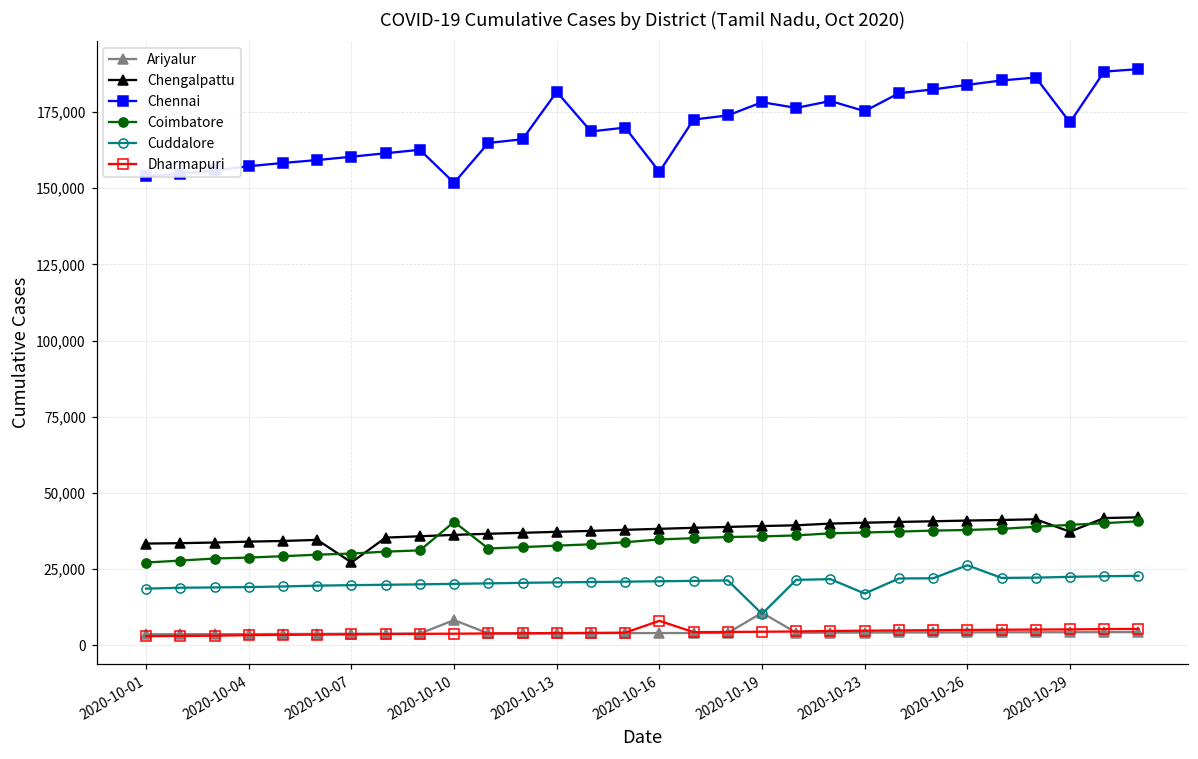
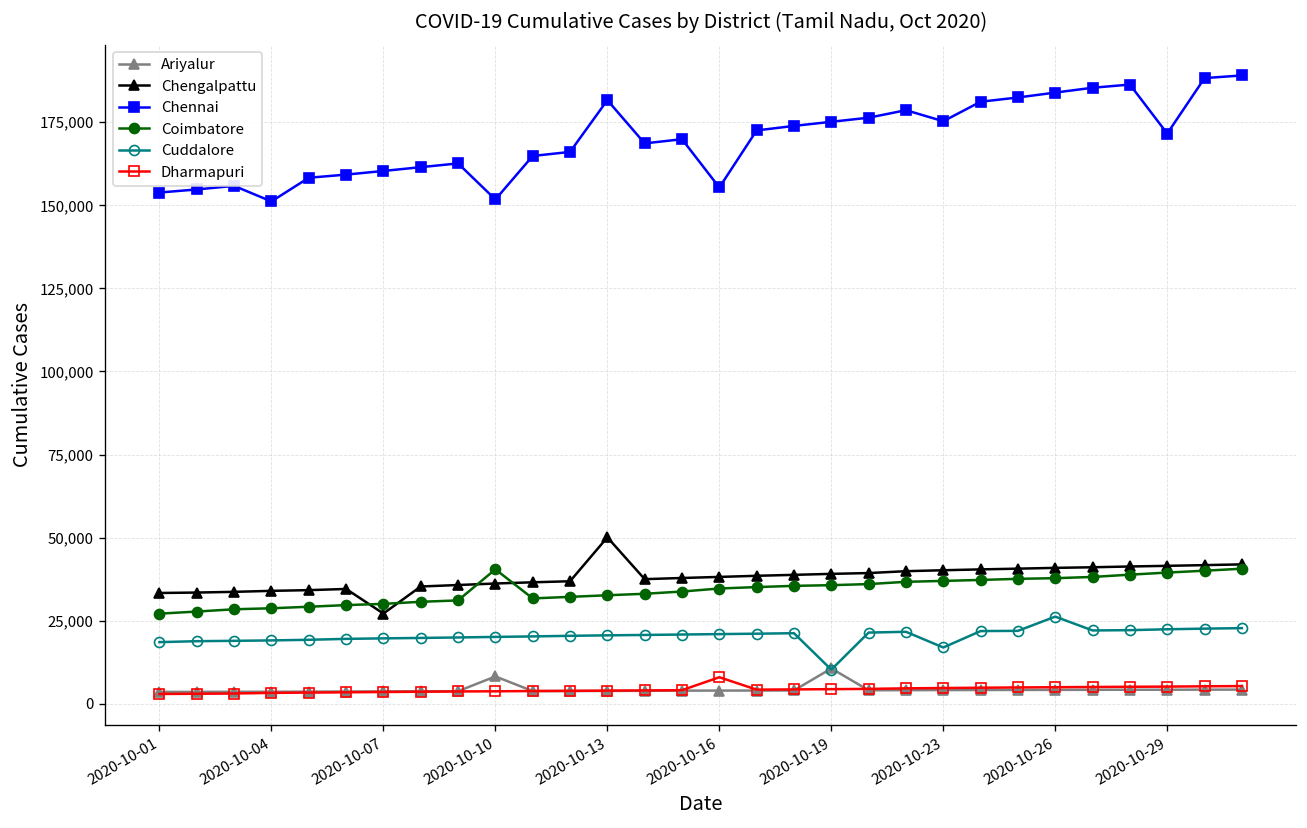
  {
    "Ariyalur": {
      "2020-10-10": "8,000",
      "2020-10-16": "4,000",
      "2020-10-29": "4,000"
    },
    "Chengalpattu": {
      "2020-10-01": "33,000",
      "2020-10-04": "34,000",
      "2020-10-07": "27,000",
      "2020-10-10": "36,000",
-     "2020-10-13": "37,000",
+     "2020-10-13": "50,000",
      "2020-10-16": "38,000",
      "2020-10-19": "39,000",
      "2020-10-23": "40,000",
      "2020-10-26": "41,000",
-     "2020-10-29": "37,000"
+     "2020-10-29": "42,000"
    },
    "Chennai": {
-     "2020-10-04": "157,000",
+     "2020-10-04": "151,000",
      "2020-10-07": "160,000",
      "2020-10-10": "152,000",
      "2020-10-13": "182,000",
      "2020-10-16": "155,000",
-     "2020-10-19": "178,000",
+     "2020-10-19": "175,000",
      "2020-10-23": "175,000",
      "2020-10-26": "184,000",
      "2020-10-29": "172,000"
    },
    "Coimbatore": {
      "2020-10-01": "27,000",
      "2020-10-04": "29,000",
      "2020-10-07": "30,000",
      "2020-10-10": "40,000",
      "2020-10-13": "33,000",
      "2020-10-16": "35,000",
      "2020-10-19": "36,000",
      "2020-10-23": "37,000",
      "2020-10-26": "38,000",
      "2020-10-29": "39,000"
    },
    "Cuddalore": {
      "2020-10-01": "19,000",
      "2020-10-04": "19,000",
      "2020-10-07": "20,000",
      "2020-10-10": "20,000",
      "2020-10-13": "21,000",
      "2020-10-16": "21,000",
      "2020-10-23": "17,000",
      "2020-10-26": "26,000",
      "2020-10-29": "22,000"
    },
    "Dharmapuri": {
      "2020-10-10": "4,000",
      "2020-10-16": "8,000",
      "2020-10-19": "4,000",
      "2020-10-29": "5,000"
    }
  }
